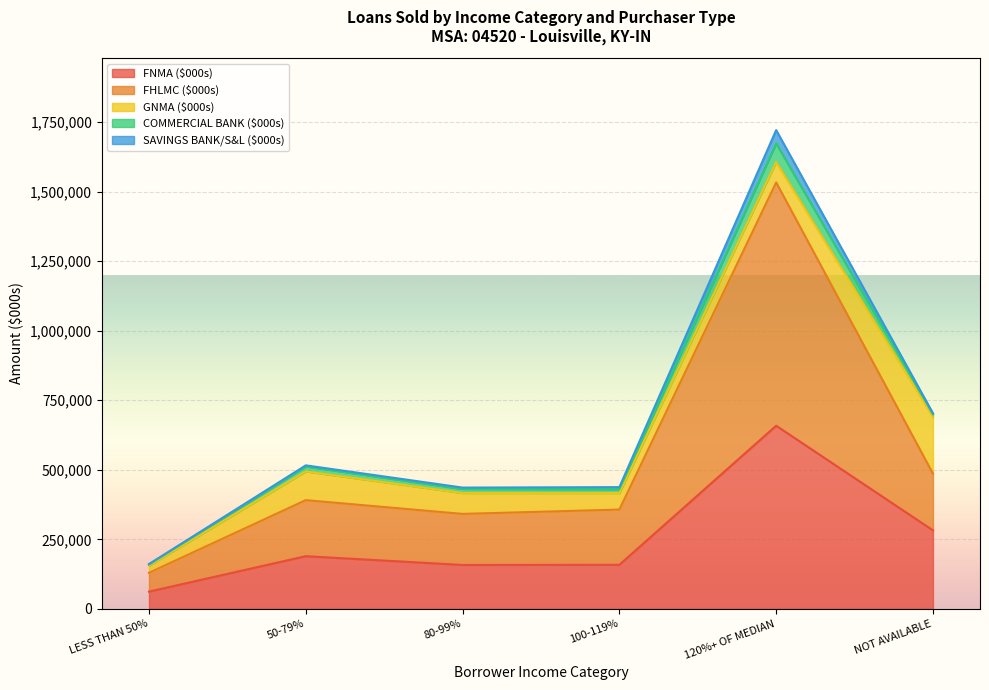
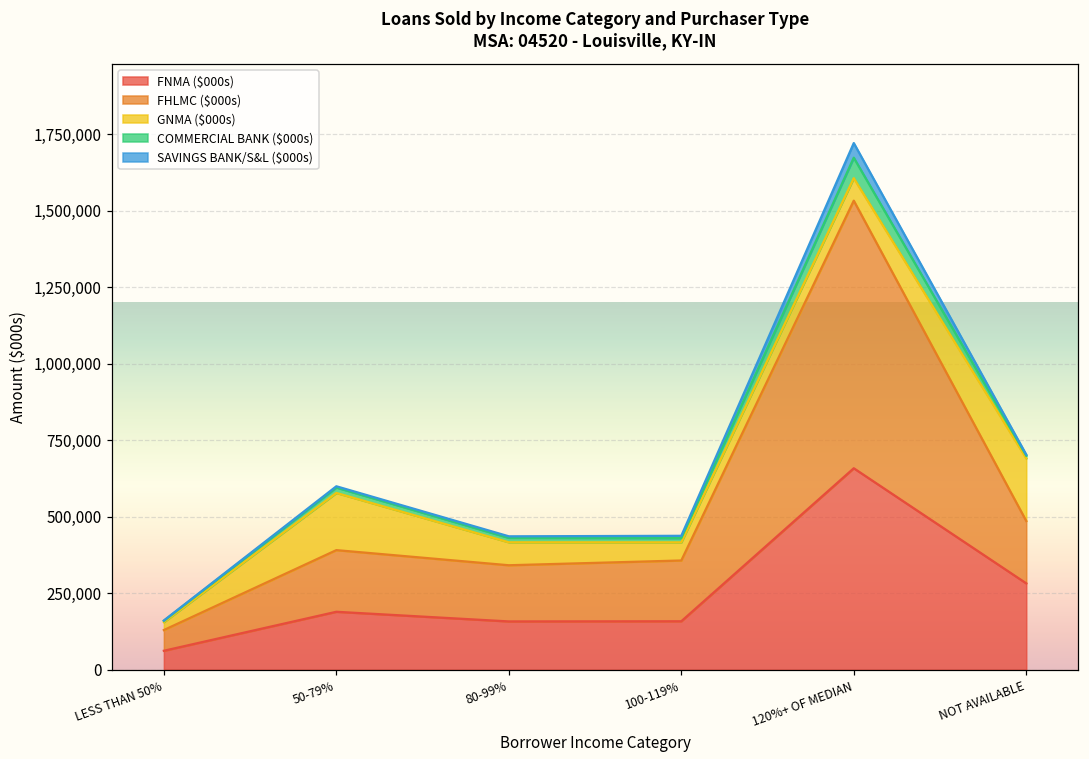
  {
    "GNMA ($000s)": {
-     "50-79%": "100,000",
+     "50-79%": "190,000",
      "80-99%": "80,000",
      "100-119%": "60,000",
      "120%+ OF MEDIAN": "70,000"
    },
    "COMMERCIAL BANK ($000s)": {
      "120%+ OF MEDIAN": "70,000"
    },
    "SAVINGS BANK/S&L ($000s)": {
      "120%+ OF MEDIAN": "50,000"
    }
  }
